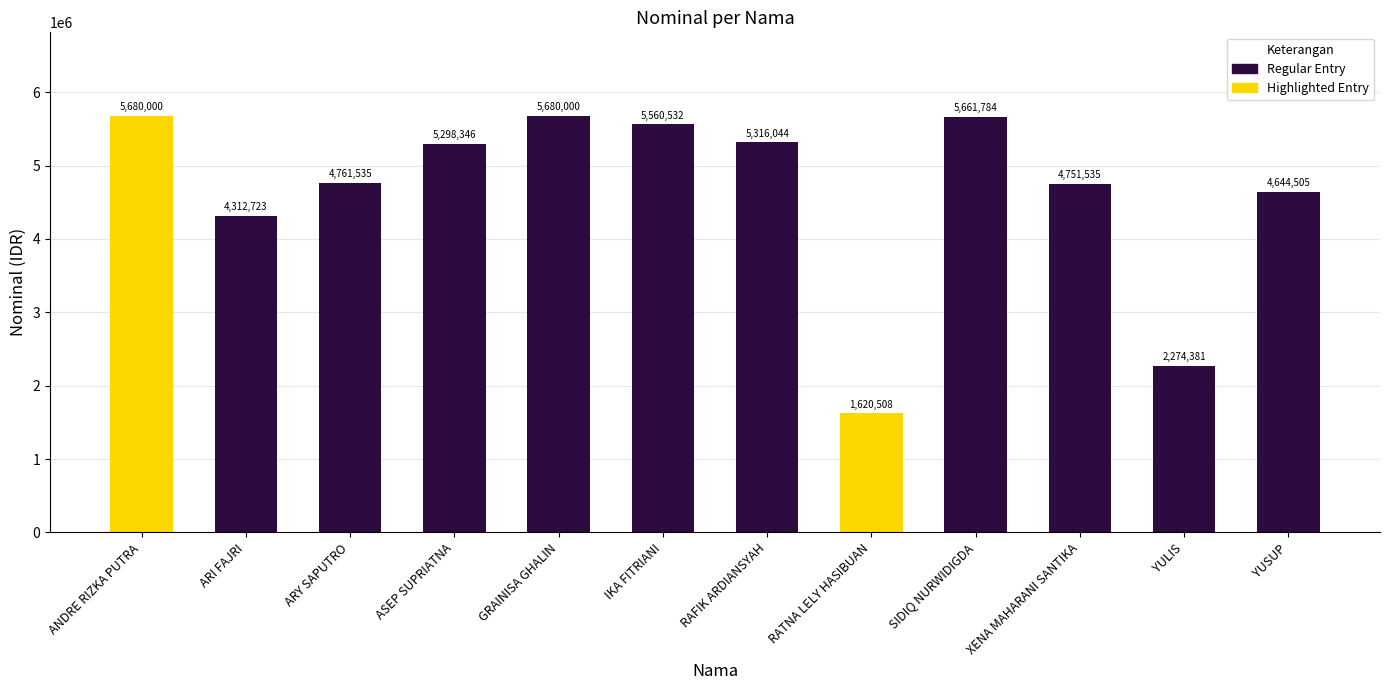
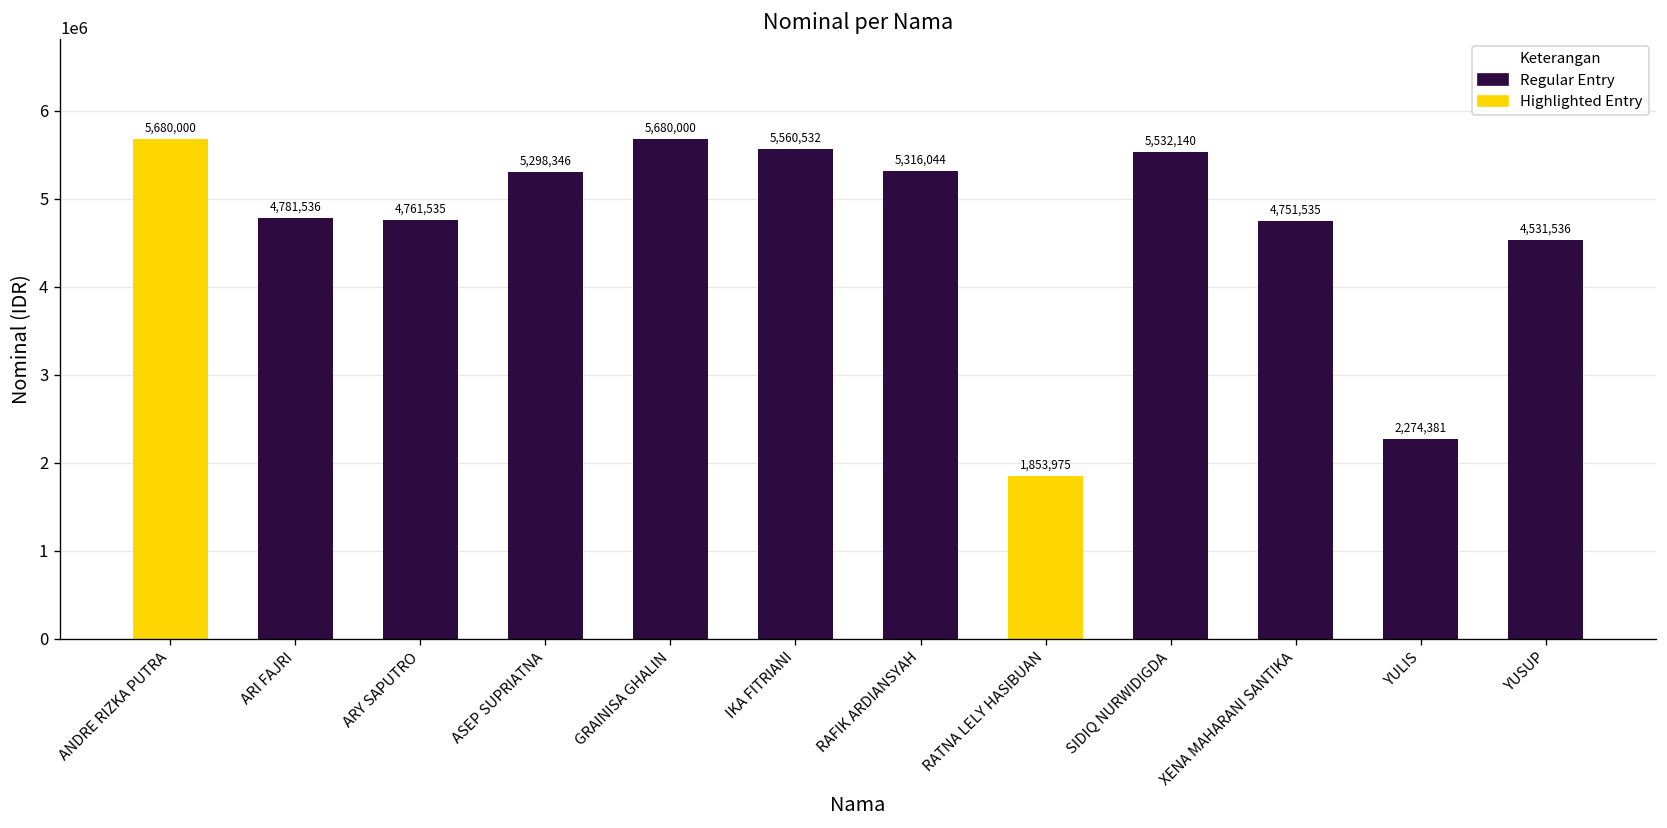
  {
    "ANDRE RIZKA PUTRA": "5,680,000",
-   "ARI FAJRI": "4,312,723",
+   "ARI FAJRI": "4,781,536",
    "ARY SAPUTRO": "4,761,535",
    "ASEP SUPRIATNA": "5,298,346",
    "GRAINISA GHALIN": "5,680,000",
    "IKA FITRIANI": "5,560,532",
    "RAFIK ARDIANSYAH": "5,316,044",
-   "RATNA LELY HASIBUAN": "1,620,508",
-   "SIDIQ NURWIDIGDA": "5,661,784",
+   "RATNA LELY HASIBUAN": "1,853,975",
+   "SIDIQ NURWIDIGDA": "5,532,140",
    "XENA MAHARANI SANTIKA": "4,751,535",
    "YULIS": "2,274,381",
-   "YUSUP": "4,644,505"
+   "YUSUP": "4,531,536"
  }
